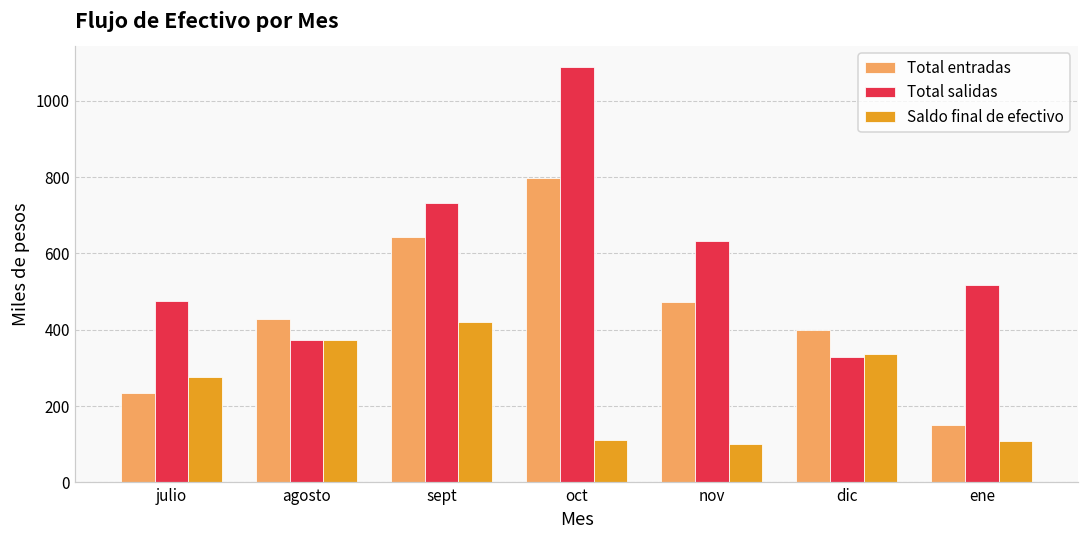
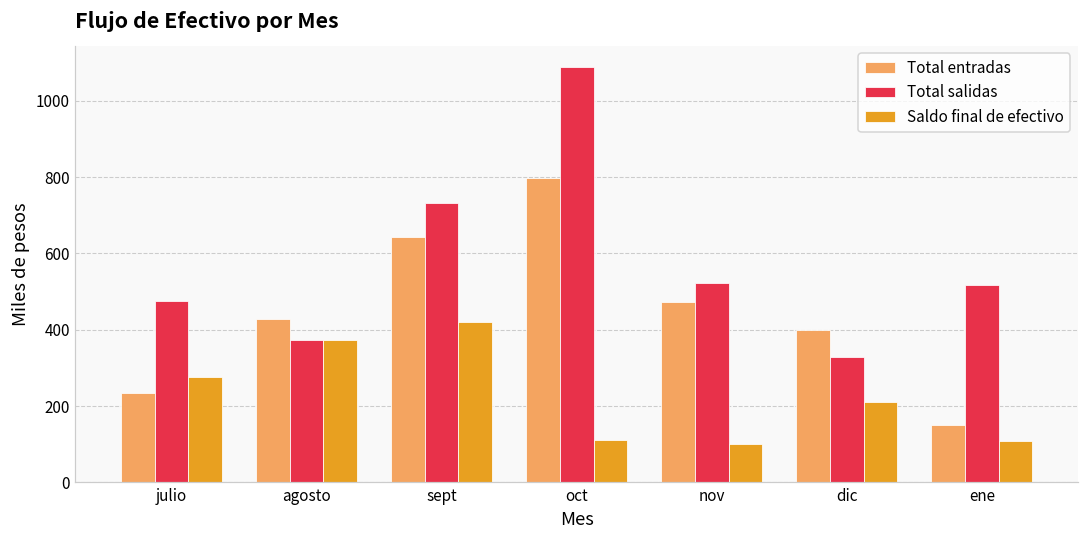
  {
    "Total entradas": {
      "julio": 240,
      "agosto": 430,
      "sept": 640,
      "oct": 800,
      "nov": 470,
      "dic": 400,
      "ene": 150
    },
    "Total salidas": {
      "julio": 480,
      "agosto": 370,
      "sept": 730,
      "oct": 1090,
-     "nov": 630,
+     "nov": 520,
      "dic": 330,
      "ene": 520
    },
    "Saldo final de efectivo": {
      "julio": 280,
      "agosto": 370,
      "sept": 420,
      "oct": 110,
      "nov": 100,
-     "dic": 340,
+     "dic": 210,
      "ene": 110
    }
  }
